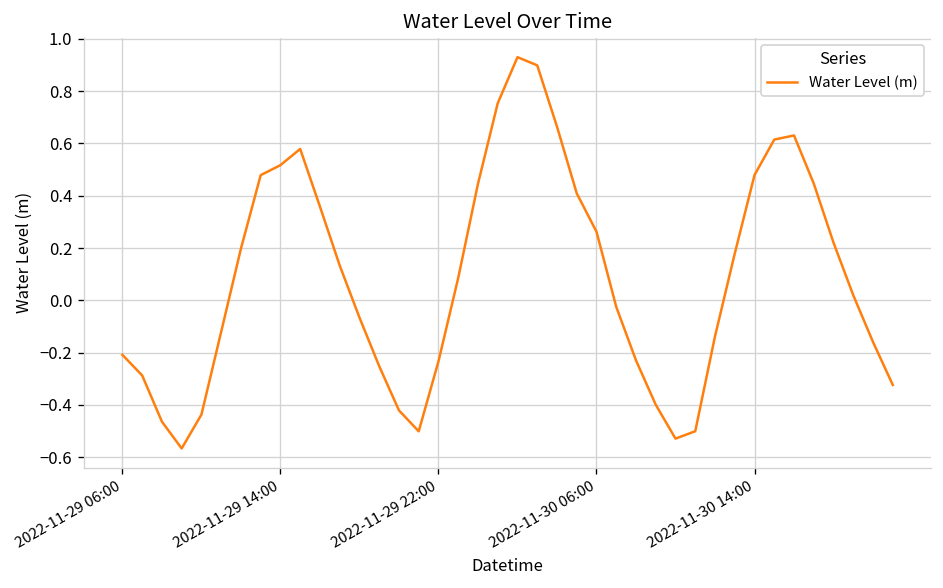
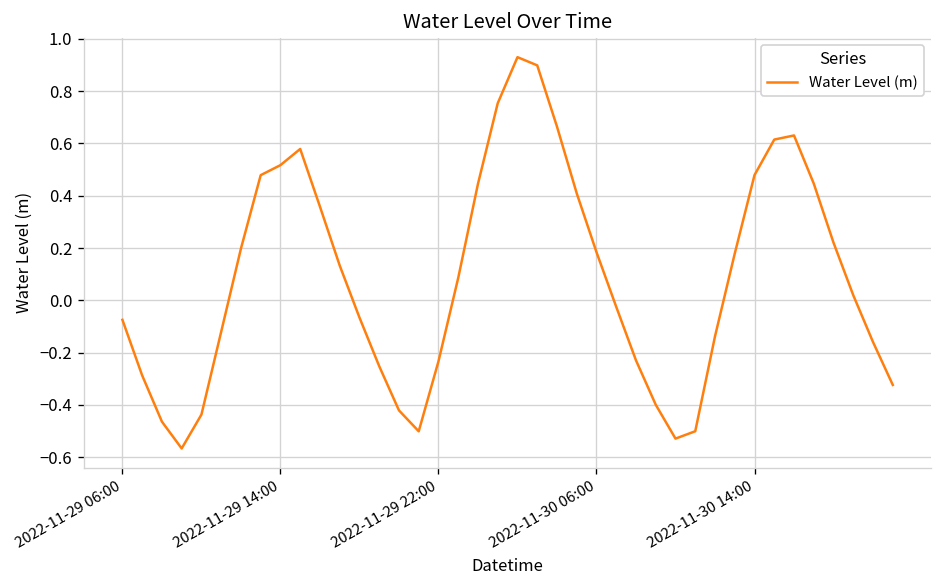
  {
-   "2022-11-29 06:00": -0.21,
+   "2022-11-29 06:00": -0.07,
    "2022-11-29 14:00": 0.52,
    "2022-11-29 22:00": -0.23,
-   "2022-11-30 06:00": 0.26,
+   "2022-11-30 06:00": 0.18,
    "2022-11-30 14:00": 0.48
  }
